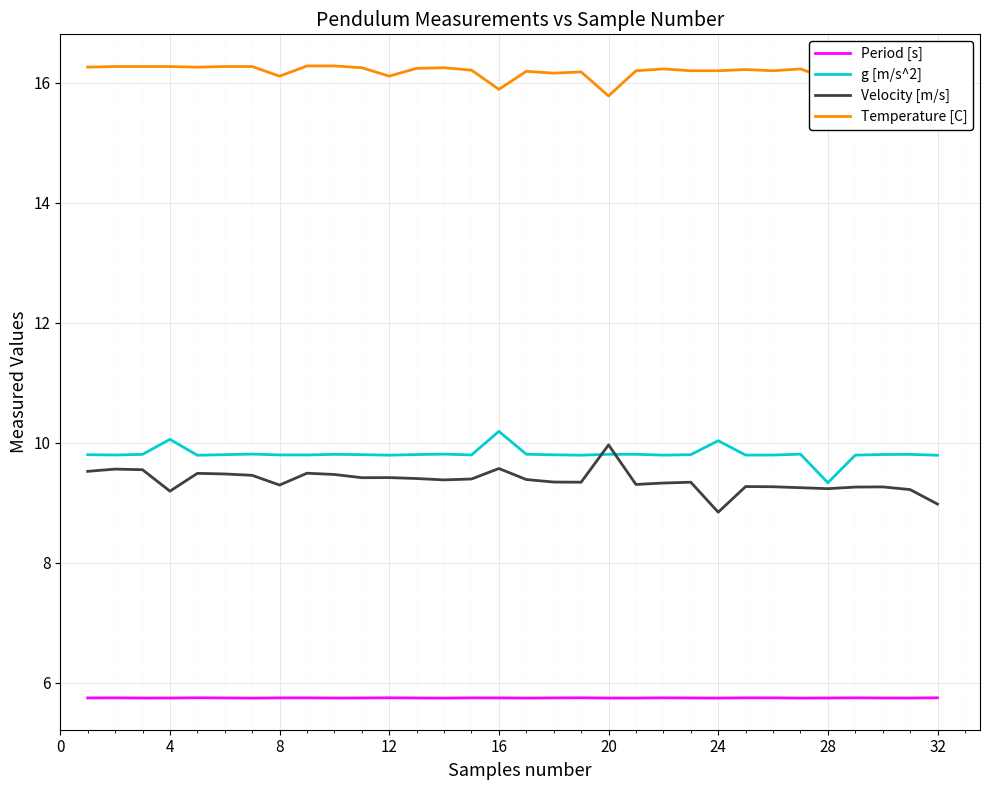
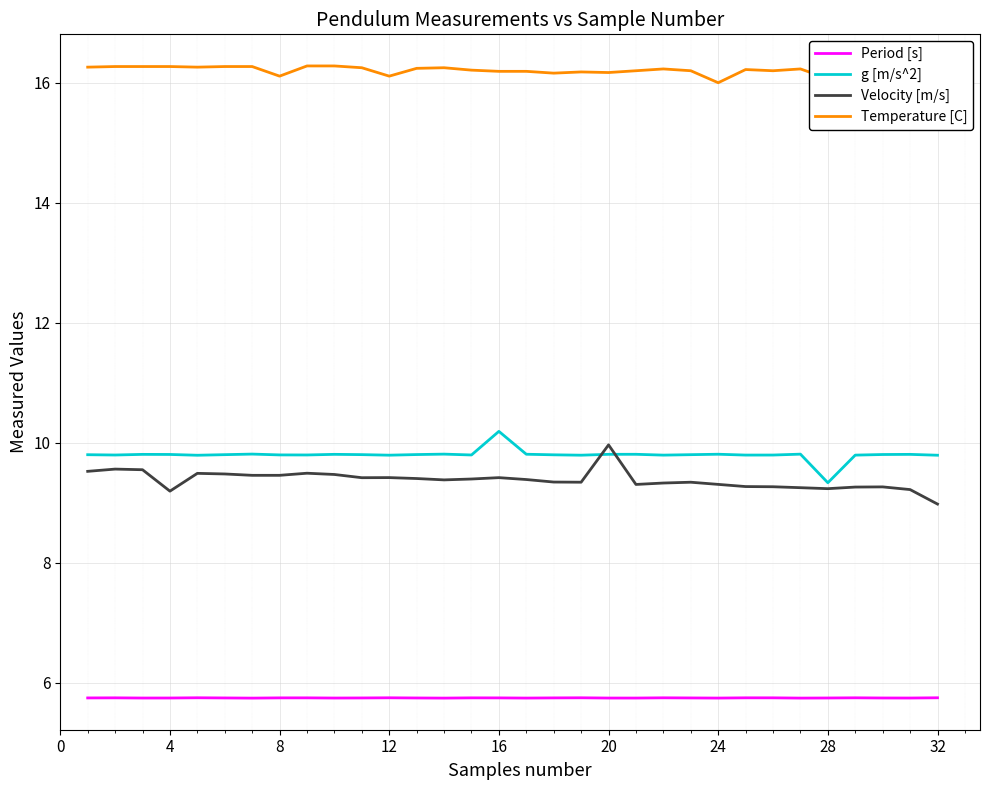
  {
    "Period [s]": {
      "4": 5.7,
      "8": 5.7,
      "12": 5.7,
      "16": 5.7,
      "20": 5.7,
      "24": 5.7,
      "28": 5.7,
      "32": 5.7
    },
    "g [m/s^2]": {
-     "4": 10.1,
+     "4": 9.8,
      "8": 9.8,
      "12": 9.8,
      "16": 10.2,
      "20": 9.8,
-     "24": 10.0,
+     "24": 9.8,
      "28": 9.3,
      "32": 9.8
    },
    "Velocity [m/s]": {
      "4": 9.2,
-     "8": 9.3,
+     "8": 9.5,
      "12": 9.4,
-     "16": 9.6,
+     "16": 9.4,
      "20": 10.0,
-     "24": 8.8,
+     "24": 9.3,
      "28": 9.2,
      "32": 9.0
    },
    "Temperature [C]": {
      "4": 16.3,
      "8": 16.1,
      "12": 16.1,
-     "16": 15.9,
-     "20": 15.8,
-     "24": 16.2
+     "16": 16.2,
+     "20": 16.2,
+     "24": 16.0
    }
  }
